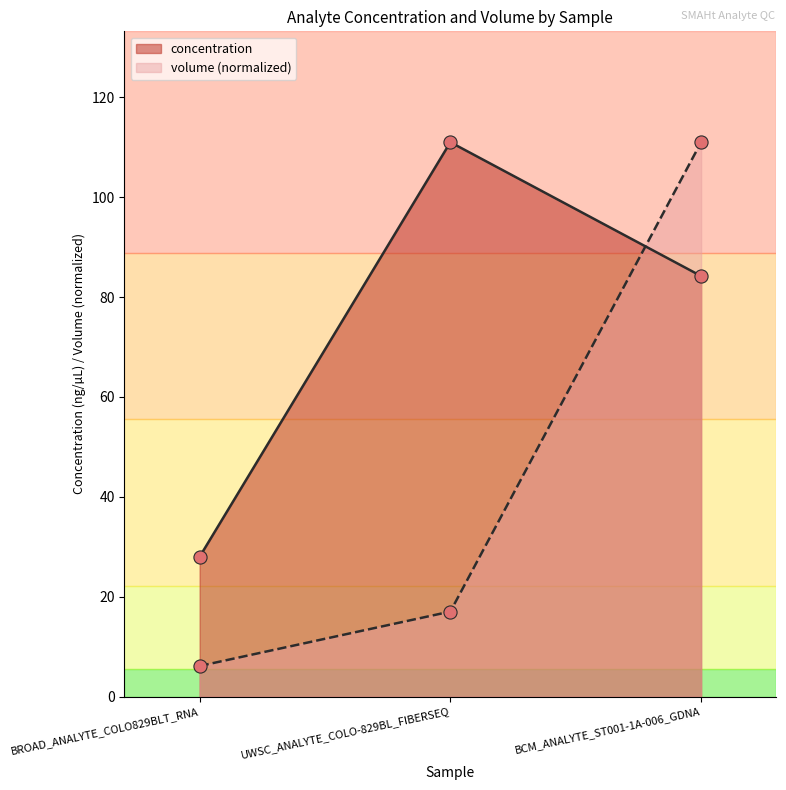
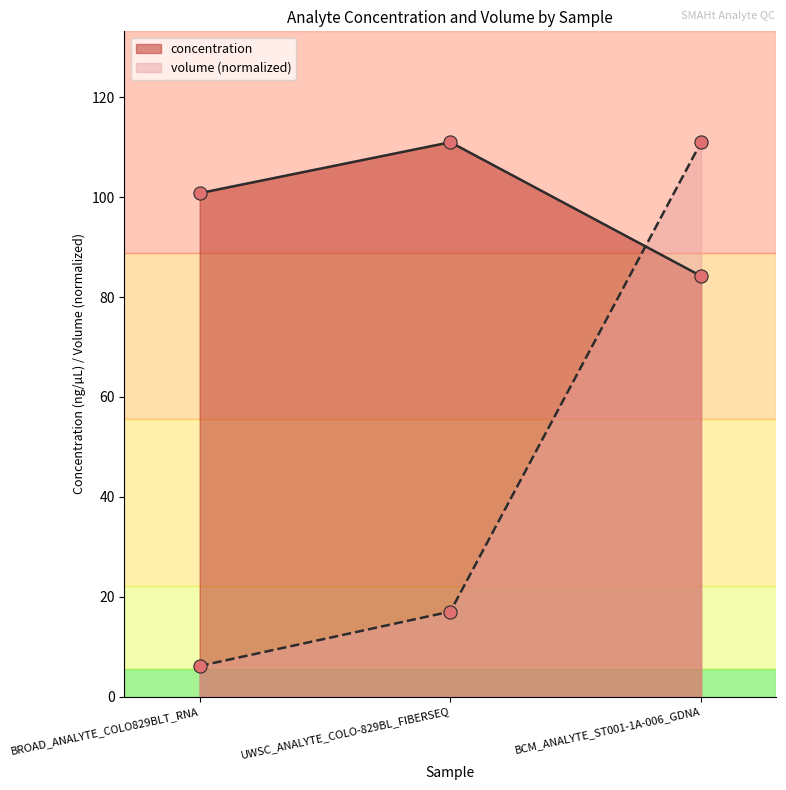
  {
    "concentration": {
-     "BROAD_ANALYTE_COLO829BLT_RNA": 28,
+     "BROAD_ANALYTE_COLO829BLT_RNA": 101,
      "UWSC_ANALYTE_COLO-829BL_FIBERSEQ": 111,
      "BCM_ANALYTE_ST001-1A-006_GDNA": 84
    },
    "volume (normalized)": {
      "BROAD_ANALYTE_COLO829BLT_RNA": 6,
      "UWSC_ANALYTE_COLO-829BL_FIBERSEQ": 17,
      "BCM_ANALYTE_ST001-1A-006_GDNA": 111
    }
  }
